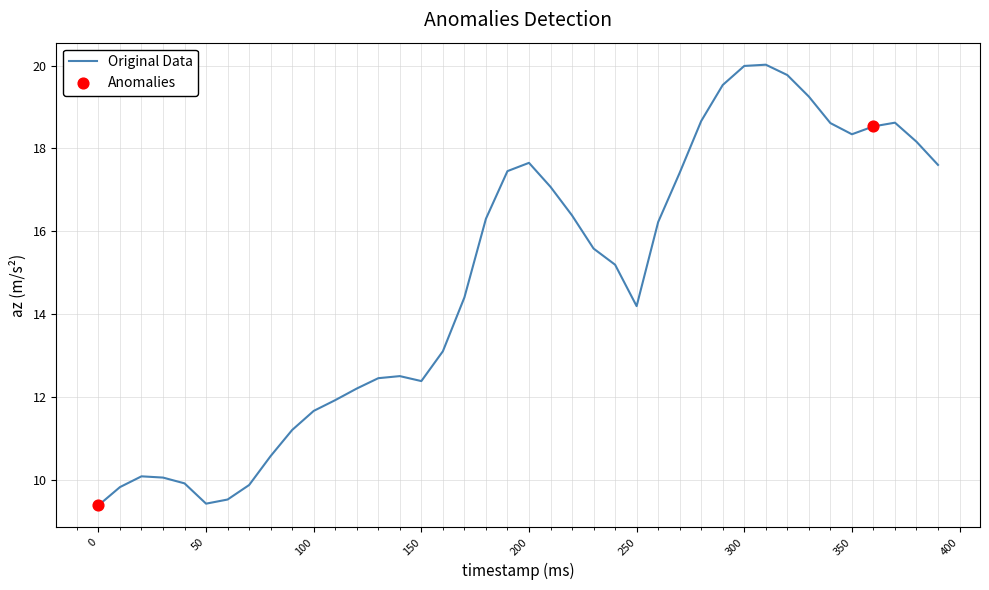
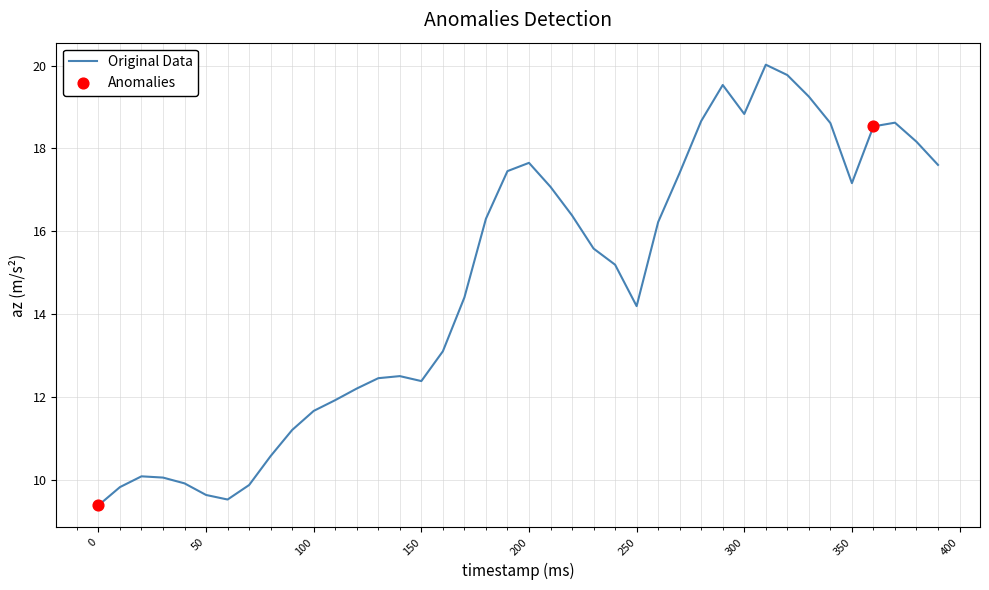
  {
    "Original Data": {
-     "50": 9.4,
+     "50": 9.6,
      "100": 11.7,
      "150": 12.4,
      "200": 17.7,
      "250": 14.2,
-     "300": 20.0,
-     "350": 18.3
+     "300": 18.8,
+     "350": 17.2
    }
  }
